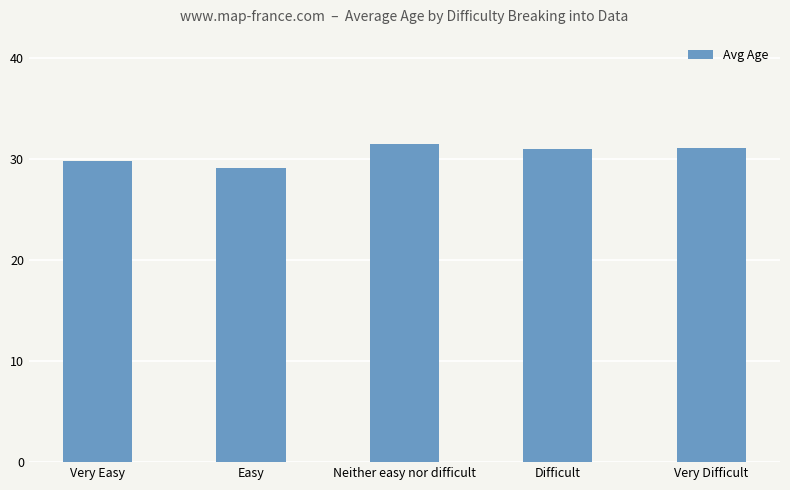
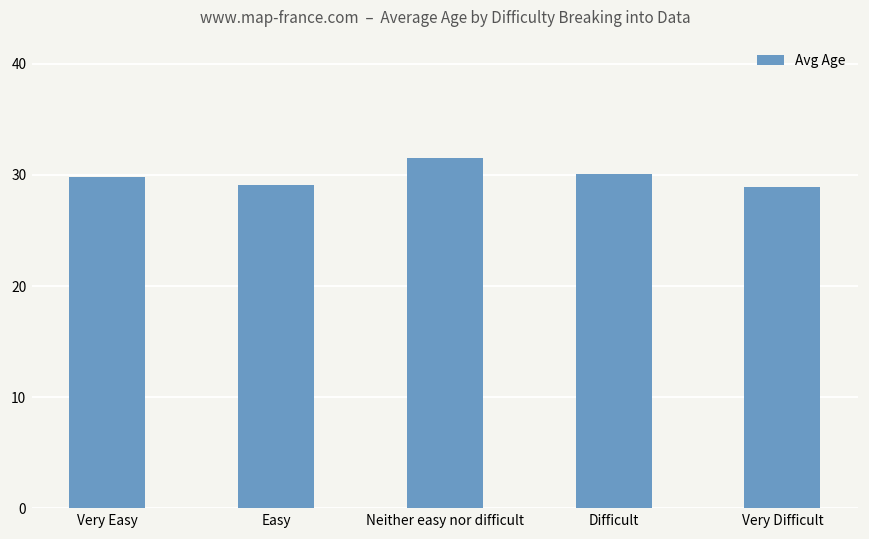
  {
    "Very Easy": 29.8,
    "Easy": 29.1,
    "Neither easy nor difficult": 31.5,
-   "Difficult": 31.0,
-   "Very Difficult": 31.1
+   "Difficult": 30.1,
+   "Very Difficult": 28.9
  }
